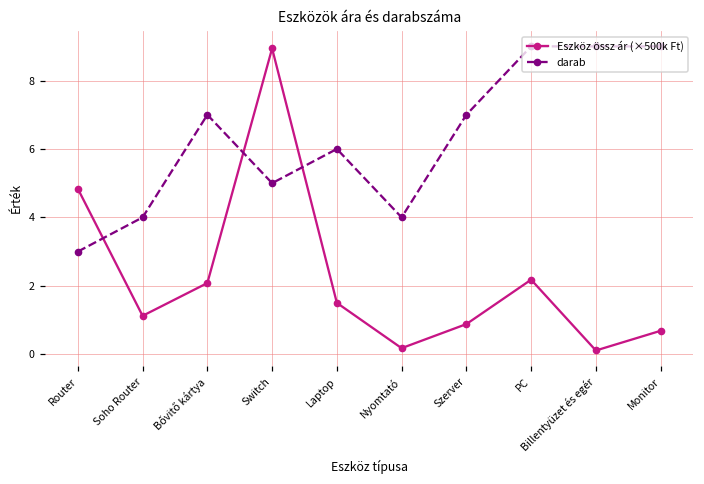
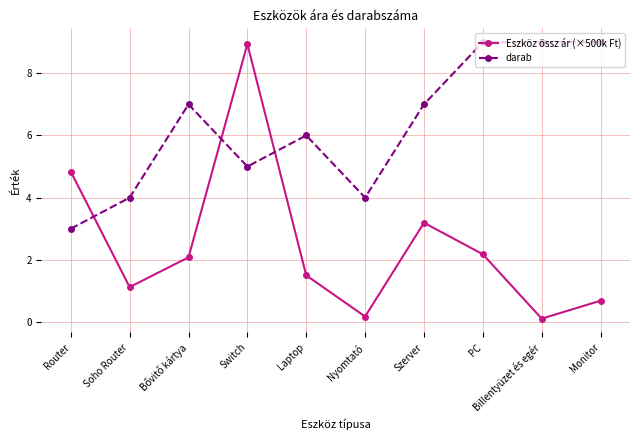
  {
    "Eszköz össz ár (×500k Ft)": {
      "Router": 4.8,
      "Soho Router": 1.1,
      "Bővitő kártya": 2.1,
      "Switch": 8.9,
      "Laptop": 1.5,
      "Nyomtató": 0.2,
-     "Szerver": 0.9,
+     "Szerver": 3.2,
      "PC": 2.2,
      "Billentyüzet és egér": 0.1,
      "Monitor": 0.7
    },
    "darab": {
      "Router": 3.0,
      "Soho Router": 4.0,
      "Bővitő kártya": 7.0,
      "Switch": 5.0,
      "Laptop": 6.0,
      "Nyomtató": 4.0,
      "Szerver": 7.0
    }
  }
